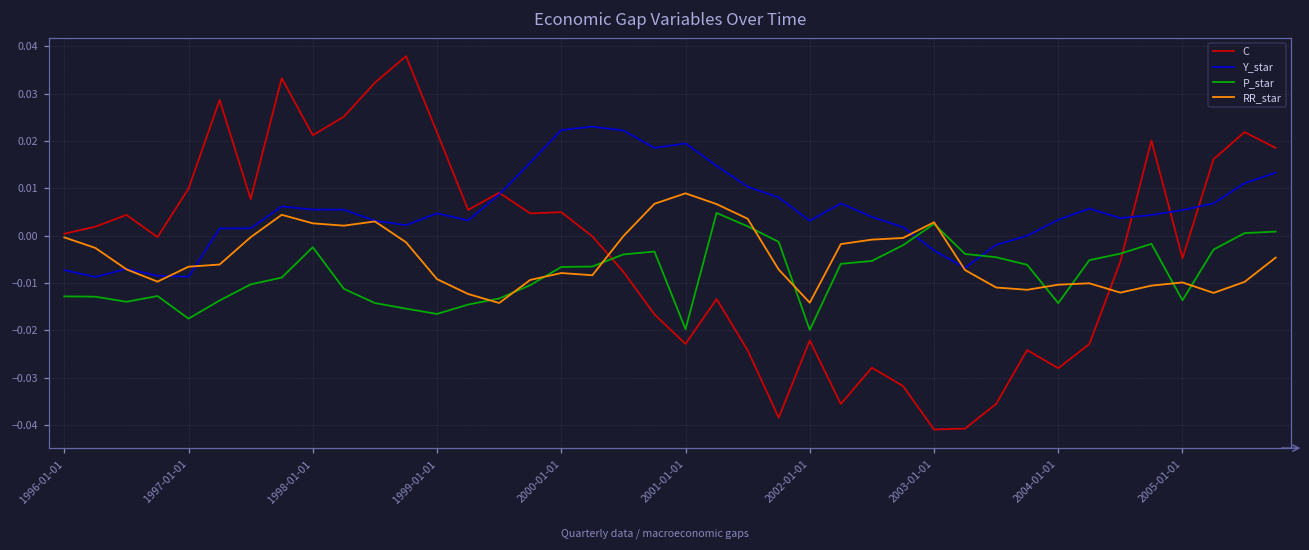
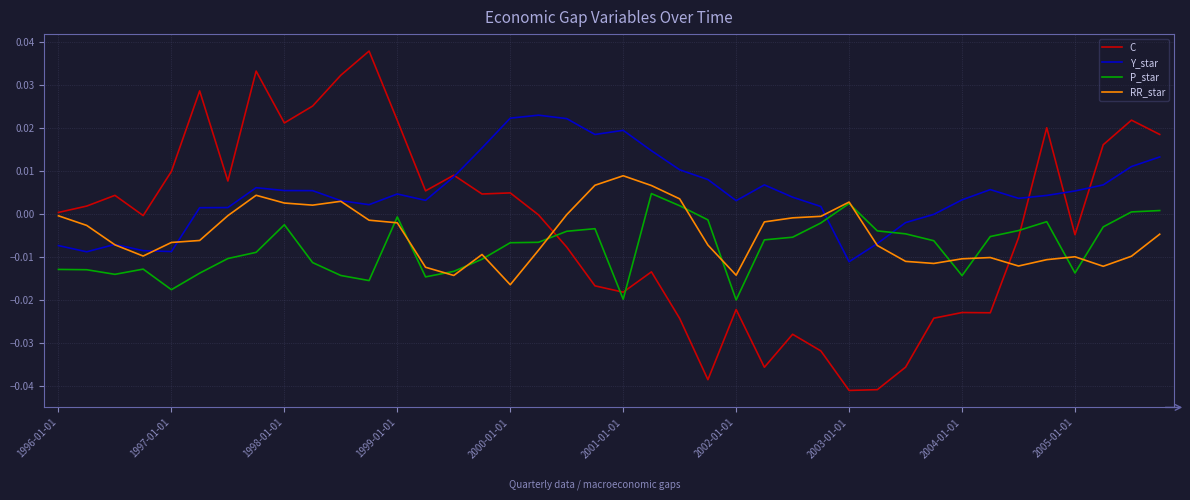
  {
    "C": {
      "1996-01-01": 0.000,
      "1997-01-01": 0.010,
      "1998-01-01": 0.021,
      "1999-01-01": 0.022,
      "2000-01-01": 0.005,
-     "2001-01-01": -0.023,
+     "2001-01-01": -0.018,
      "2002-01-01": -0.022,
      "2003-01-01": -0.041,
-     "2004-01-01": -0.028,
+     "2004-01-01": -0.023,
      "2005-01-01": -0.005
    },
    "Y_star": {
      "1996-01-01": -0.007,
      "1997-01-01": -0.009,
      "1998-01-01": 0.005,
      "1999-01-01": 0.005,
      "2000-01-01": 0.022,
      "2001-01-01": 0.019,
      "2002-01-01": 0.003,
-     "2003-01-01": -0.003,
+     "2003-01-01": -0.011,
      "2004-01-01": 0.003,
      "2005-01-01": 0.005
    },
    "P_star": {
      "1996-01-01": -0.013,
      "1997-01-01": -0.018,
      "1998-01-01": -0.002,
-     "1999-01-01": -0.017,
+     "1999-01-01": -0.001,
      "2000-01-01": -0.007,
      "2001-01-01": -0.020,
      "2002-01-01": -0.020,
      "2004-01-01": -0.014,
      "2005-01-01": -0.014
    },
    "RR_star": {
      "1996-01-01": 0.000,
      "1997-01-01": -0.007,
      "1998-01-01": 0.003,
-     "1999-01-01": -0.009,
-     "2000-01-01": -0.008,
+     "1999-01-01": -0.002,
+     "2000-01-01": -0.016,
      "2001-01-01": 0.009,
      "2002-01-01": -0.014,
      "2004-01-01": -0.010,
      "2005-01-01": -0.010
    }
  }
